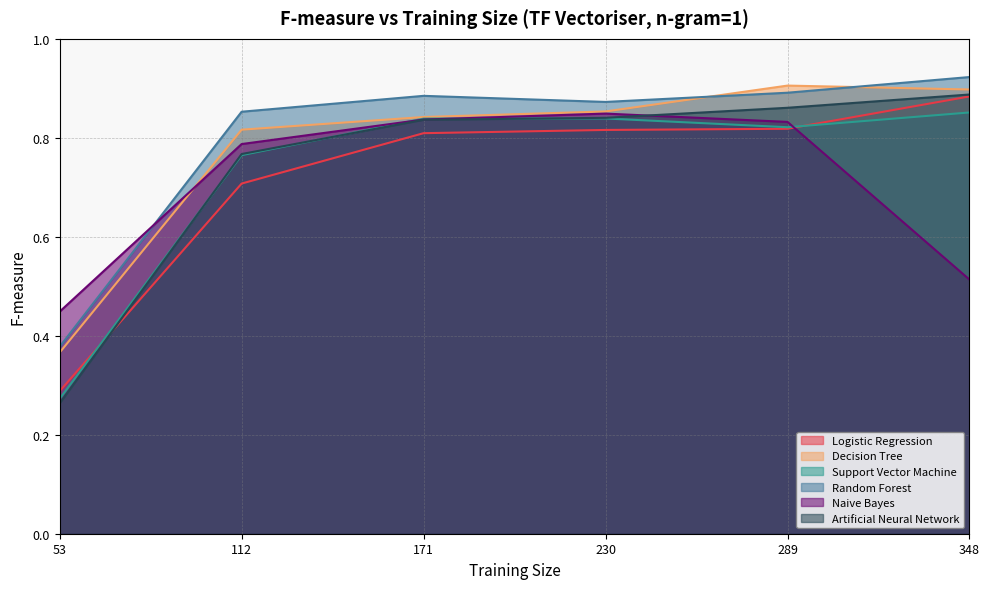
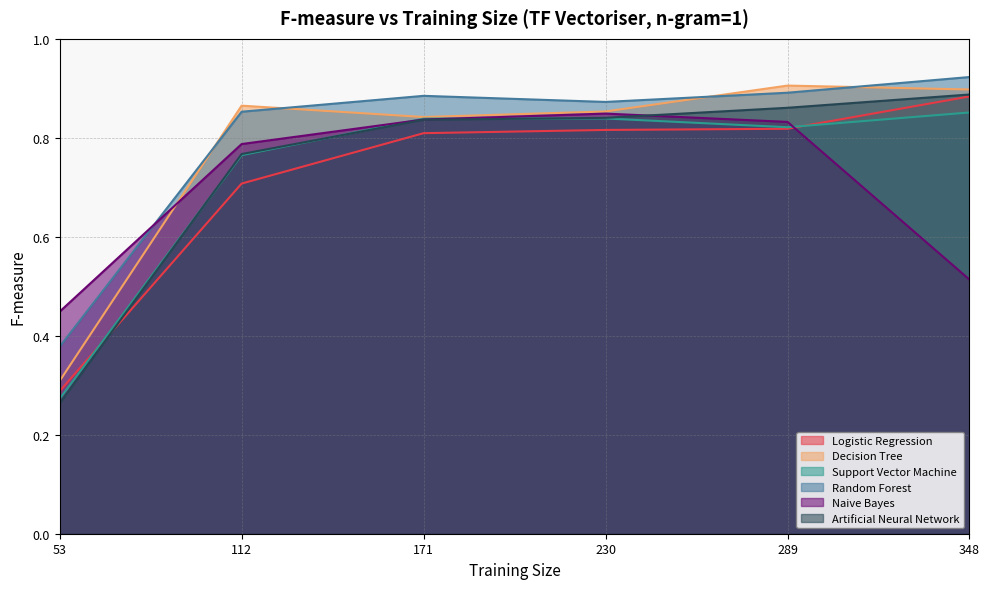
  {
    "Logistic Regression": {
      "53": 0.29,
      "112": 0.71,
      "171": 0.81,
      "230": 0.82
    },
    "Decision Tree": {
-     "53": 0.37,
-     "112": 0.82,
+     "53": 0.31,
+     "112": 0.86,
      "289": 0.91,
      "348": 0.90
    },
    "Naive Bayes": {
      "53": 0.45,
      "112": 0.79,
      "289": 0.83,
      "348": 0.51
    },
    "Artificial Neural Network": {
      "53": 0.26,
      "289": 0.86
    }
  }
